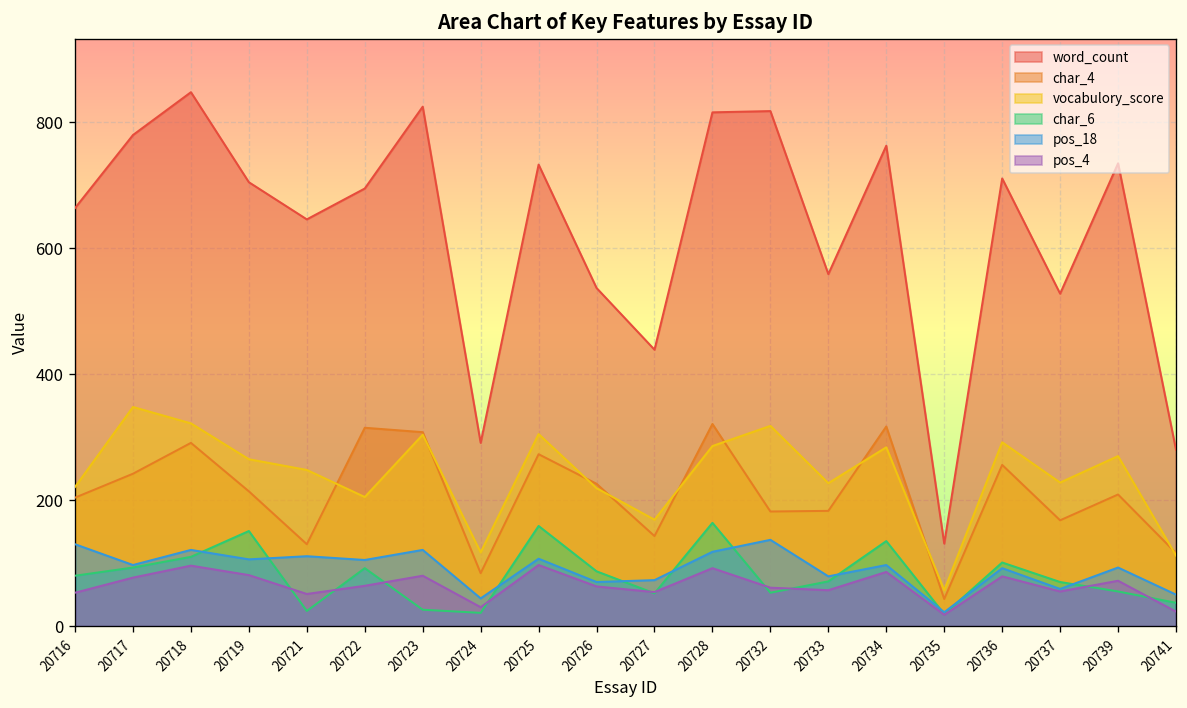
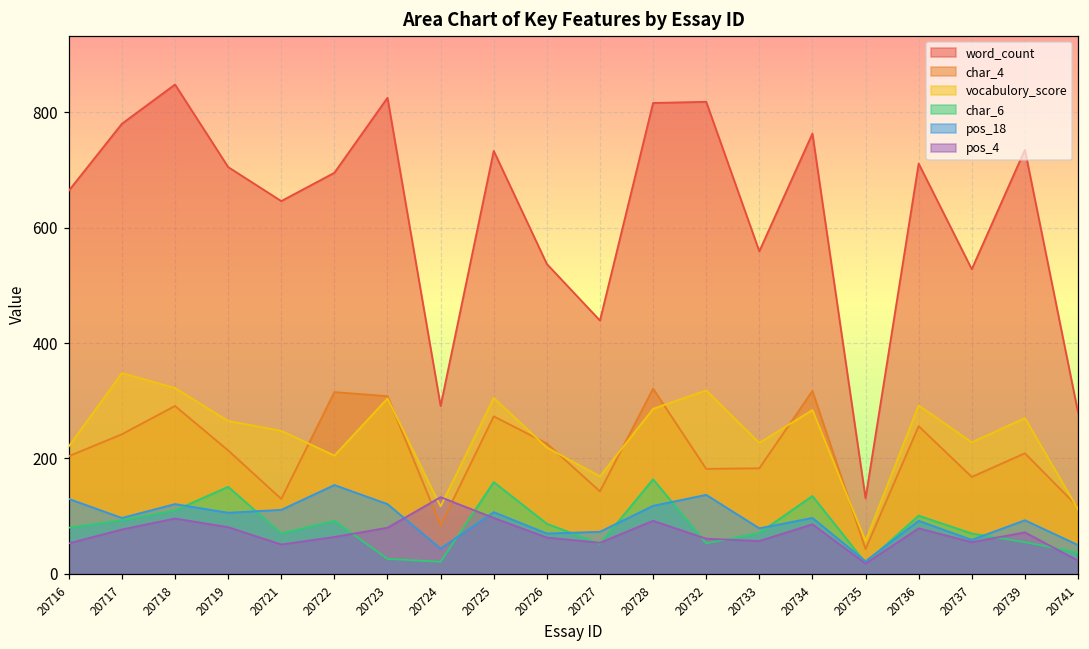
  {
    "char_6": {
      "20716": 80,
      "20718": 110,
      "20719": 150,
-     "20721": 20,
+     "20721": 70,
      "20722": 90,
      "20723": 30,
      "20724": 20,
      "20725": 160,
      "20726": 90,
      "20728": 160,
      "20732": 50,
      "20733": 70,
      "20734": 140,
      "20736": 100,
      "20737": 70,
      "20739": 60,
      "20741": 40
    },
    "pos_18": {
      "20716": 130,
      "20718": 120,
      "20719": 110,
      "20721": 110,
-     "20722": 110,
+     "20722": 150,
      "20723": 120,
      "20724": 40,
      "20725": 110,
      "20726": 70,
      "20727": 70,
      "20728": 120,
      "20732": 140,
      "20733": 80,
      "20734": 100,
      "20736": 90,
      "20739": 90,
      "20741": 50
    },
    "pos_4": {
      "20716": 50,
      "20717": 80,
      "20718": 100,
      "20719": 80,
      "20721": 50,
      "20722": 60,
      "20723": 80,
-     "20724": 30,
+     "20724": 130,
      "20725": 100,
      "20726": 60,
      "20728": 90,
      "20732": 60,
      "20733": 60,
      "20734": 90,
      "20736": 80,
      "20739": 70,
      "20741": 20
    }
  }
